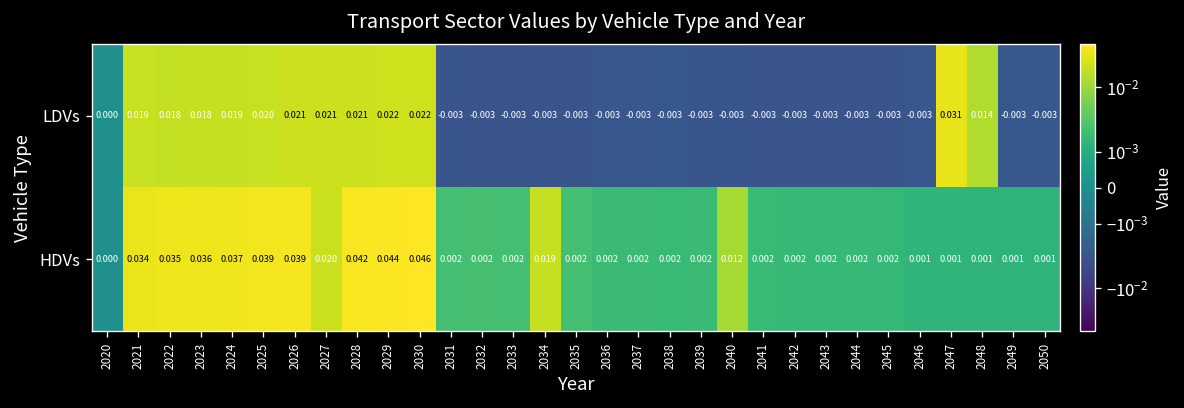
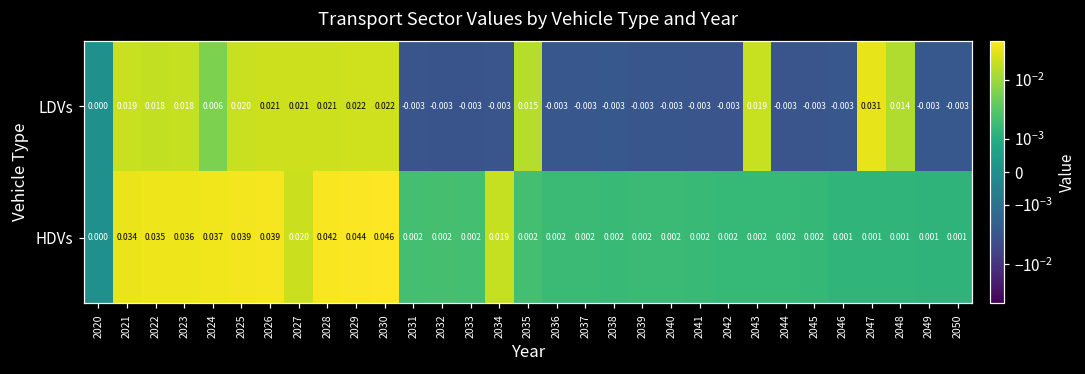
  {
    "LDVs": {
      "2020": 0.000,
      "2021": 0.019,
      "2022": 0.018,
      "2023": 0.018,
-     "2024": 0.019,
+     "2024": 0.006,
      "2025": 0.020,
      "2026": 0.021,
      "2027": 0.021,
      "2028": 0.021,
      "2029": 0.022,
      "2030": 0.022,
      "2031": -0.003,
      "2032": -0.003,
      "2033": -0.003,
      "2034": -0.003,
-     "2035": -0.003,
+     "2035": 0.015,
      "2036": -0.003,
      "2037": -0.003,
      "2038": -0.003,
      "2039": -0.003,
      "2040": -0.003,
      "2041": -0.003,
      "2042": -0.003,
-     "2043": -0.003,
+     "2043": 0.019,
      "2044": -0.003,
      "2045": -0.003,
      "2046": -0.003,
      "2047": 0.031,
      "2048": 0.014,
      "2049": -0.003,
      "2050": -0.003
    },
    "HDVs": {
      "2020": 0.000,
      "2021": 0.034,
      "2022": 0.035,
      "2023": 0.036,
      "2024": 0.037,
      "2025": 0.039,
      "2026": 0.039,
      "2027": 0.020,
      "2028": 0.042,
      "2029": 0.044,
      "2030": 0.046,
      "2031": 0.002,
      "2032": 0.002,
      "2033": 0.002,
      "2034": 0.019,
      "2035": 0.002,
      "2036": 0.002,
      "2037": 0.002,
      "2038": 0.002,
      "2039": 0.002,
-     "2040": 0.012,
+     "2040": 0.002,
      "2041": 0.002,
      "2042": 0.002,
      "2043": 0.002,
      "2044": 0.002,
      "2045": 0.002,
      "2046": 0.001,
      "2047": 0.001,
      "2048": 0.001,
      "2049": 0.001,
      "2050": 0.001
    }
  }
